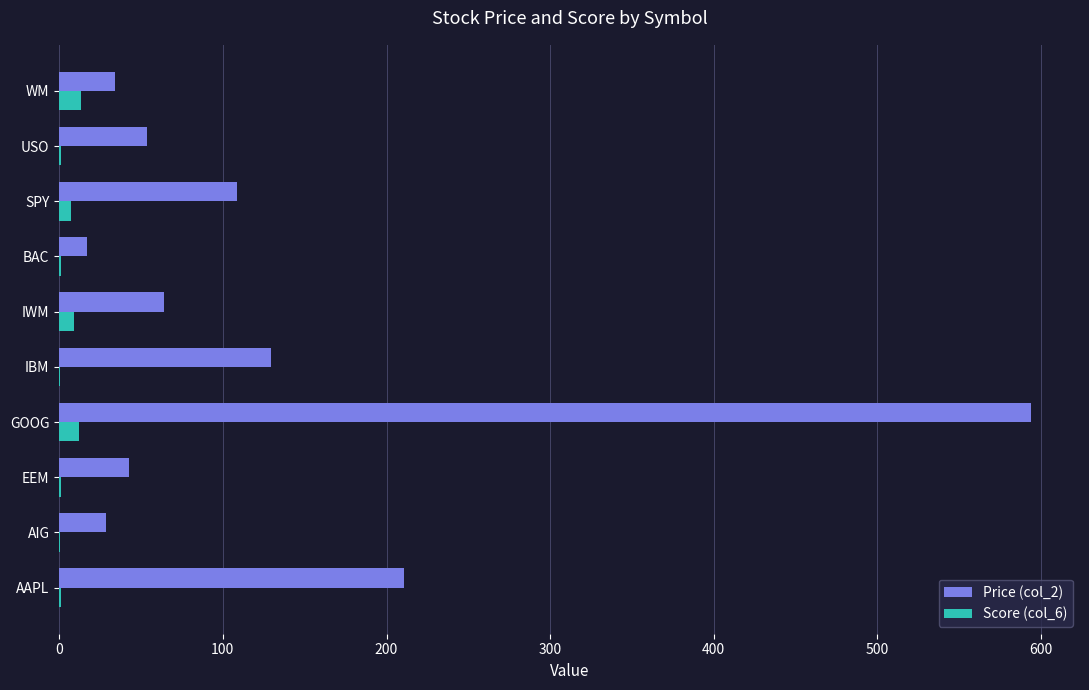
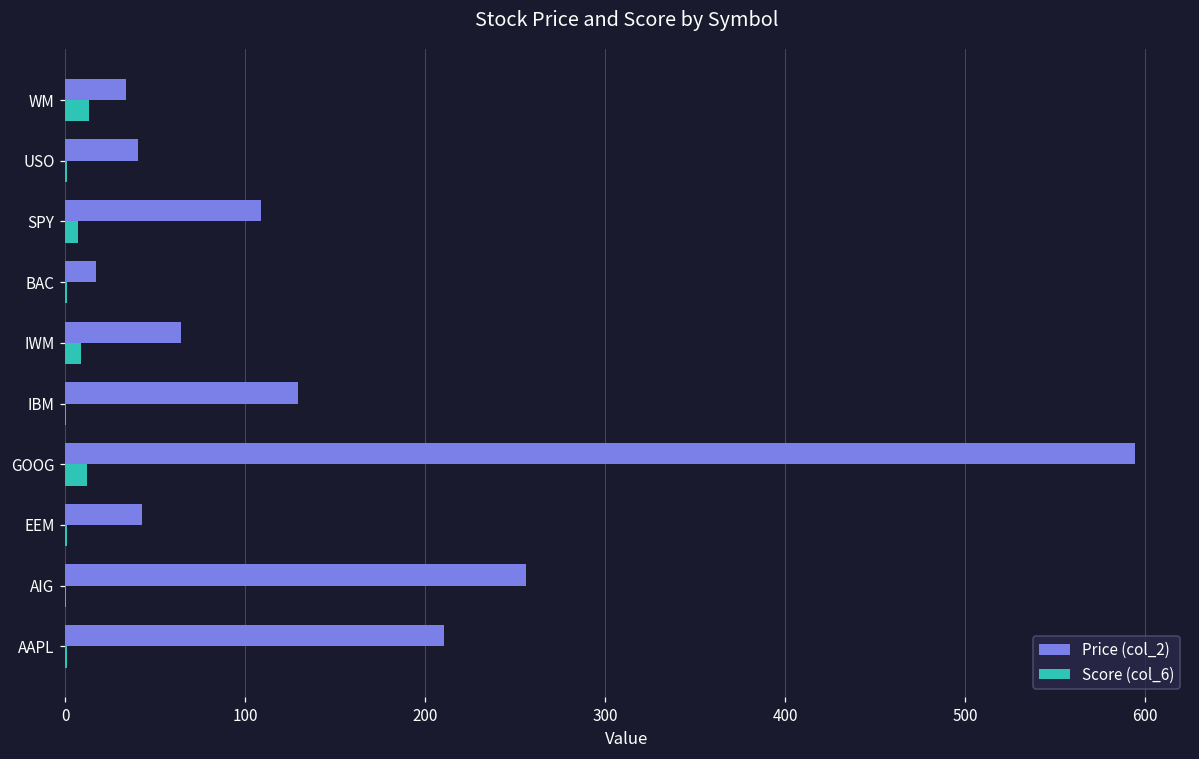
  {
    "Price (col_2)": {
      "WM": 34,
-     "USO": 54,
+     "USO": 41,
      "SPY": 109,
      "BAC": 17,
      "IWM": 64,
      "IBM": 130,
      "GOOG": 594,
      "EEM": 43,
-     "AIG": 29,
+     "AIG": 256,
      "AAPL": 211
    },
    "Score (col_6)": {
      "WM": 14,
      "SPY": 7,
      "IWM": 9,
      "GOOG": 12
    }
  }
